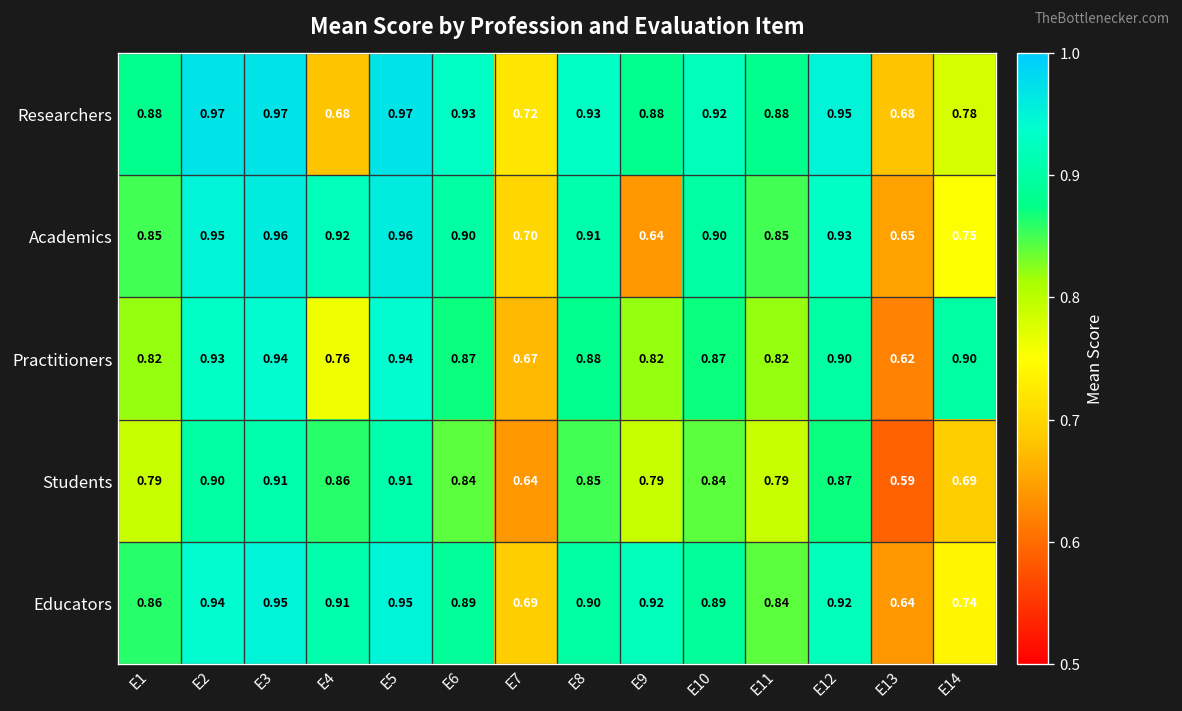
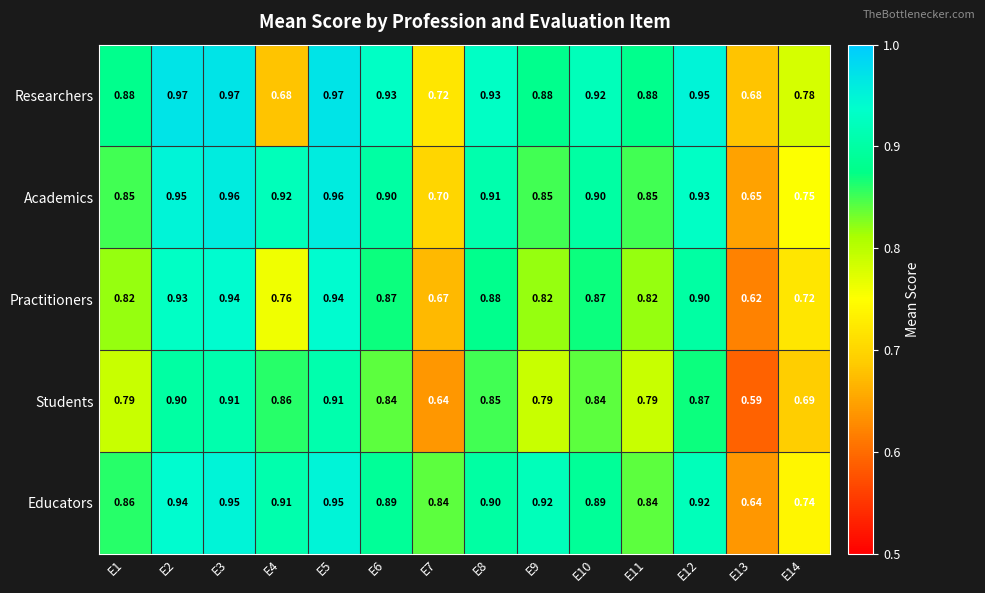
  {
    "Researchers": {
      "E1": 0.88,
      "E2": 0.97,
      "E3": 0.97,
      "E4": 0.68,
      "E5": 0.97,
      "E6": 0.93,
      "E7": 0.72,
      "E8": 0.93,
      "E9": 0.88,
      "E10": 0.92,
      "E11": 0.88,
      "E12": 0.95,
      "E13": 0.68,
      "E14": 0.78
    },
    "Academics": {
      "E1": 0.85,
      "E2": 0.95,
      "E3": 0.96,
      "E4": 0.92,
      "E5": 0.96,
      "E6": 0.90,
      "E7": 0.70,
      "E8": 0.91,
-     "E9": 0.64,
+     "E9": 0.85,
      "E10": 0.90,
      "E11": 0.85,
      "E12": 0.93,
      "E13": 0.65,
      "E14": 0.75
    },
    "Practitioners": {
      "E1": 0.82,
      "E2": 0.93,
      "E3": 0.94,
      "E4": 0.76,
      "E5": 0.94,
      "E6": 0.87,
      "E7": 0.67,
      "E8": 0.88,
      "E9": 0.82,
      "E10": 0.87,
      "E11": 0.82,
      "E12": 0.90,
      "E13": 0.62,
-     "E14": 0.90
+     "E14": 0.72
    },
    "Students": {
      "E1": 0.79,
      "E2": 0.90,
      "E3": 0.91,
      "E4": 0.86,
      "E5": 0.91,
      "E6": 0.84,
      "E7": 0.64,
      "E8": 0.85,
      "E9": 0.79,
      "E10": 0.84,
      "E11": 0.79,
      "E12": 0.87,
      "E13": 0.59,
      "E14": 0.69
    },
    "Educators": {
      "E1": 0.86,
      "E2": 0.94,
      "E3": 0.95,
      "E4": 0.91,
      "E5": 0.95,
      "E6": 0.89,
-     "E7": 0.69,
+     "E7": 0.84,
      "E8": 0.90,
      "E9": 0.92,
      "E10": 0.89,
      "E11": 0.84,
      "E12": 0.92,
      "E13": 0.64,
      "E14": 0.74
    }
  }
